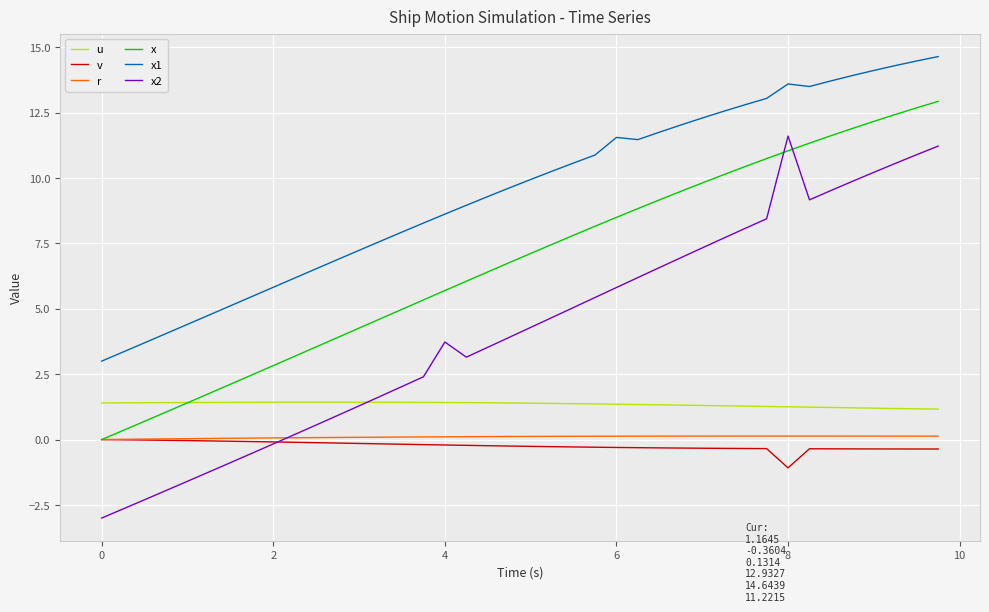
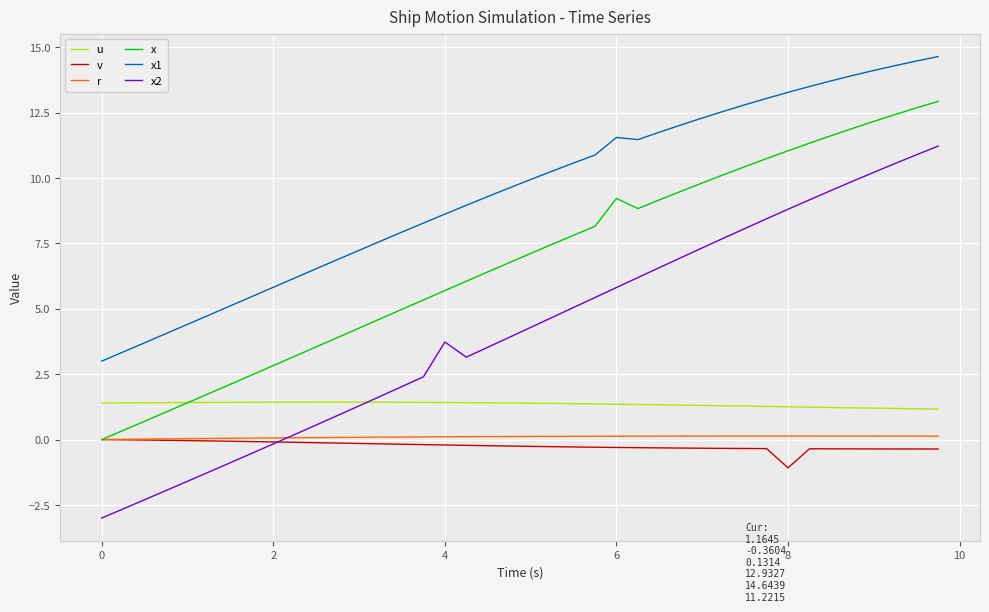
  {
    "u": {
      "0": 1.4,
      "2": 1.4,
      "4": 1.4,
      "6": 1.4,
      "8": 1.3
    },
    "v": {
      "4": -0.2,
      "6": -0.3,
      "8": -1.1
    },
    "r": {
      "2": 0.1,
      "4": 0.1,
      "6": 0.1,
      "8": 0.1
    },
    "x": {
      "2": 2.8,
      "4": 5.7,
-     "6": 8.5,
+     "6": 9.2,
      "8": 11.0
    },
    "x1": {
      "0": 3.0,
      "2": 5.8,
      "4": 8.6,
      "6": 11.6,
-     "8": 13.6
+     "8": 13.3
    },
    "x2": {
      "0": -3.0,
      "4": 3.7,
      "6": 5.8,
-     "8": 11.6
+     "8": 8.8
    }
  }
